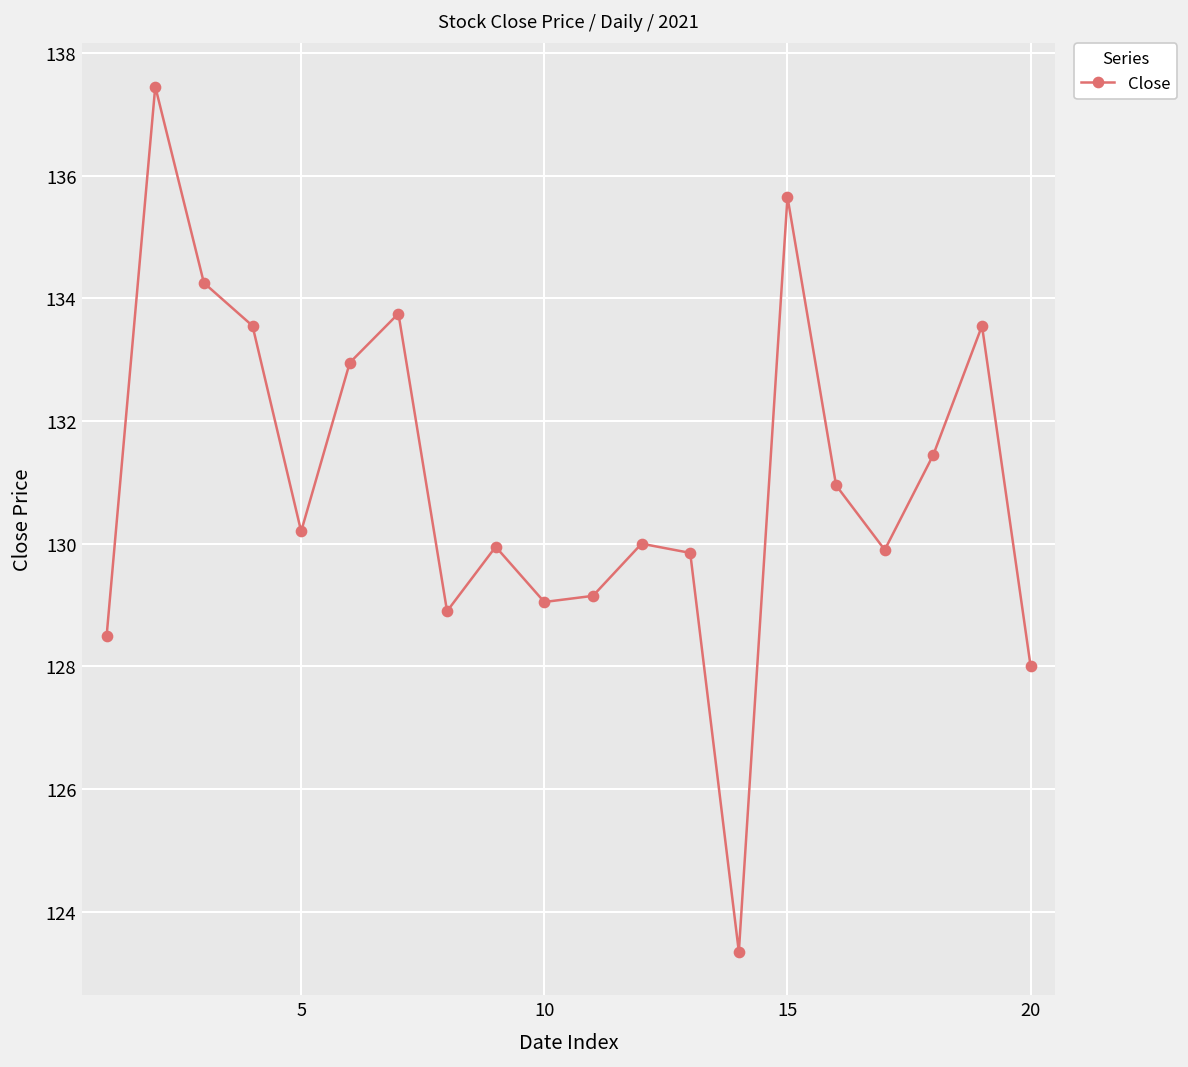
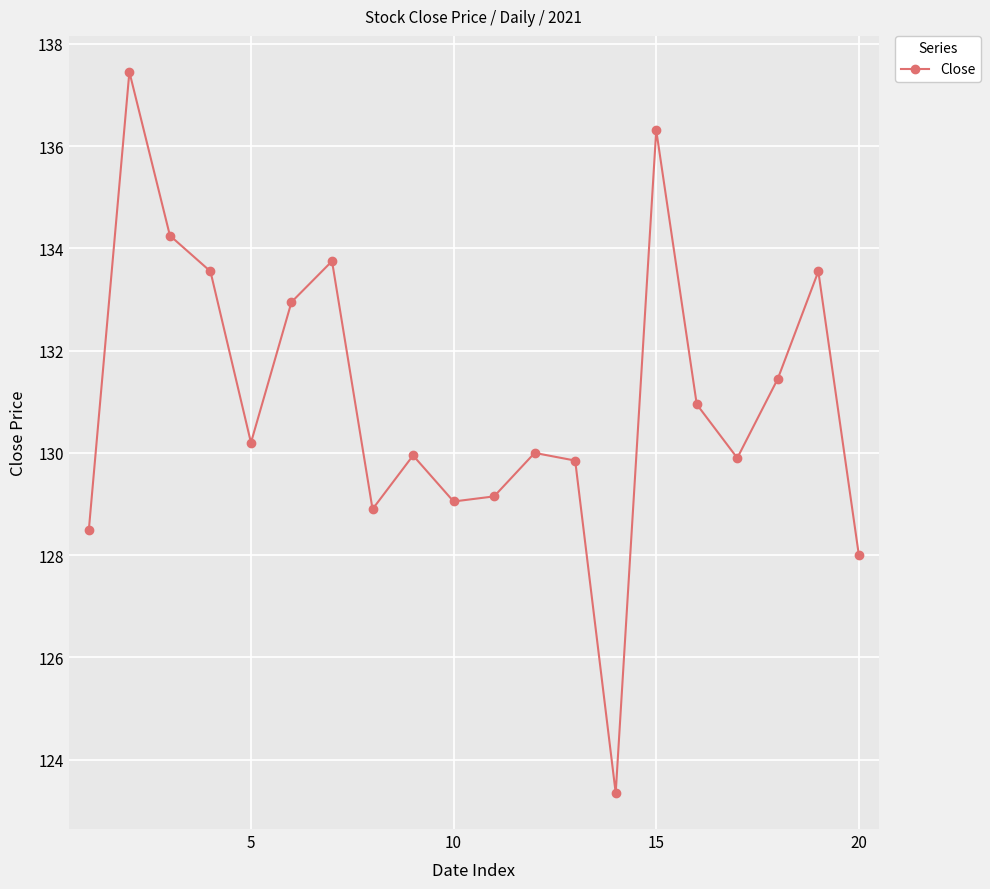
  {
    "5": 130.2,
    "10": 129.1,
-   "15": 135.7,
+   "15": 136.3,
    "20": 128.0
  }
